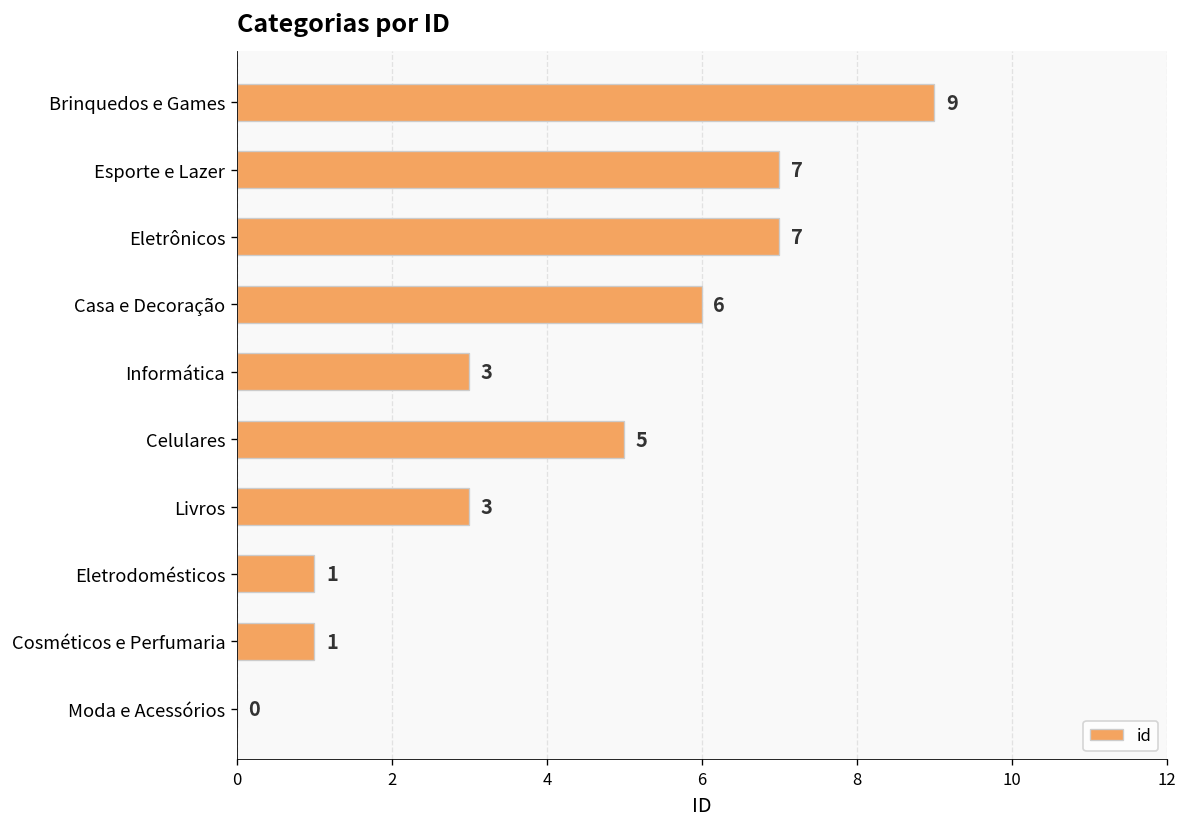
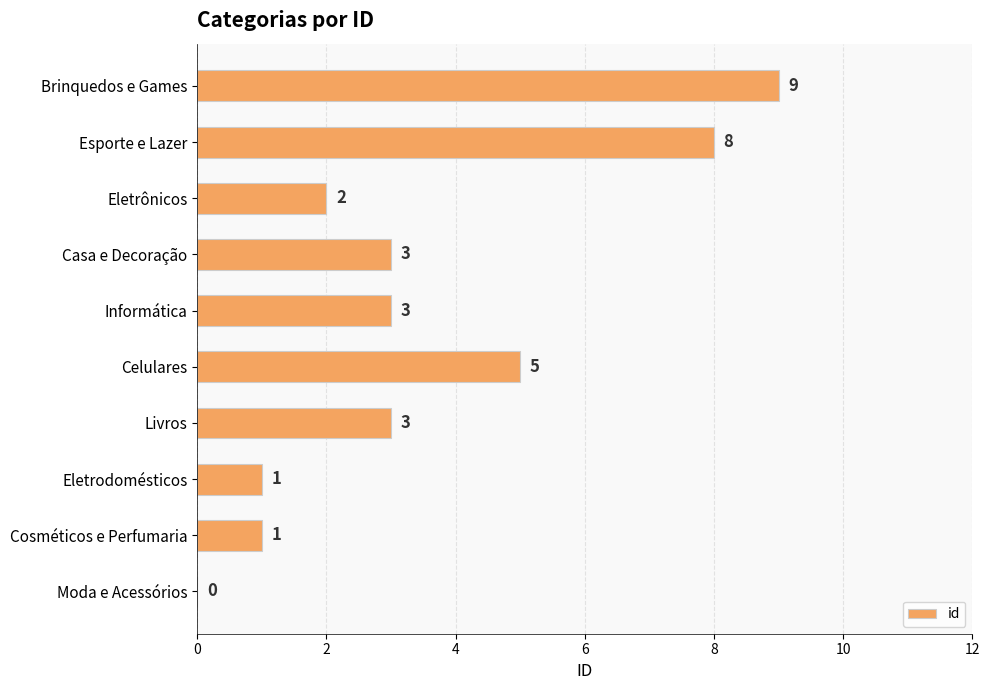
  {
    "Brinquedos e Games": 9,
-   "Esporte e Lazer": 7,
-   "Eletrônicos": 7,
-   "Casa e Decoração": 6,
+   "Esporte e Lazer": 8,
+   "Eletrônicos": 2,
+   "Casa e Decoração": 3,
    "Informática": 3,
    "Celulares": 5,
    "Livros": 3,
    "Eletrodomésticos": 1,
    "Cosméticos e Perfumaria": 1,
    "Moda e Acessórios": 0
  }
